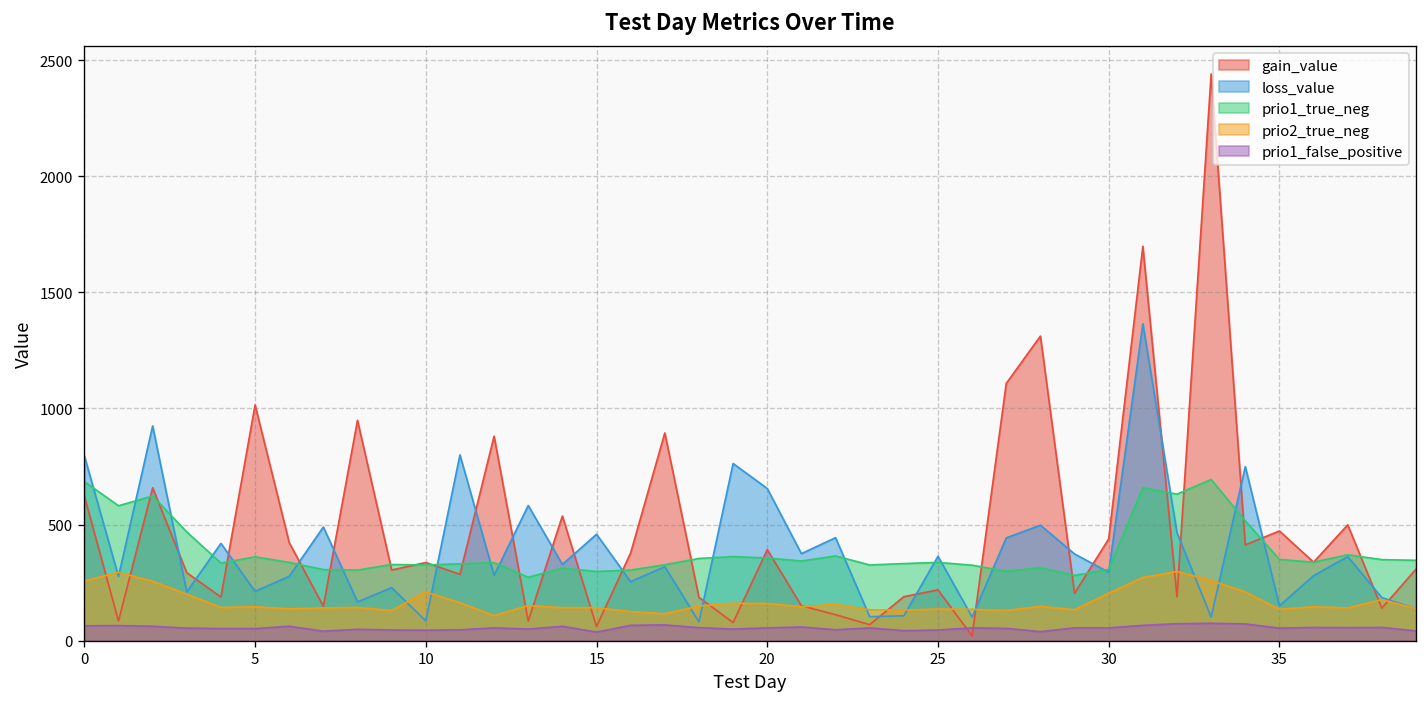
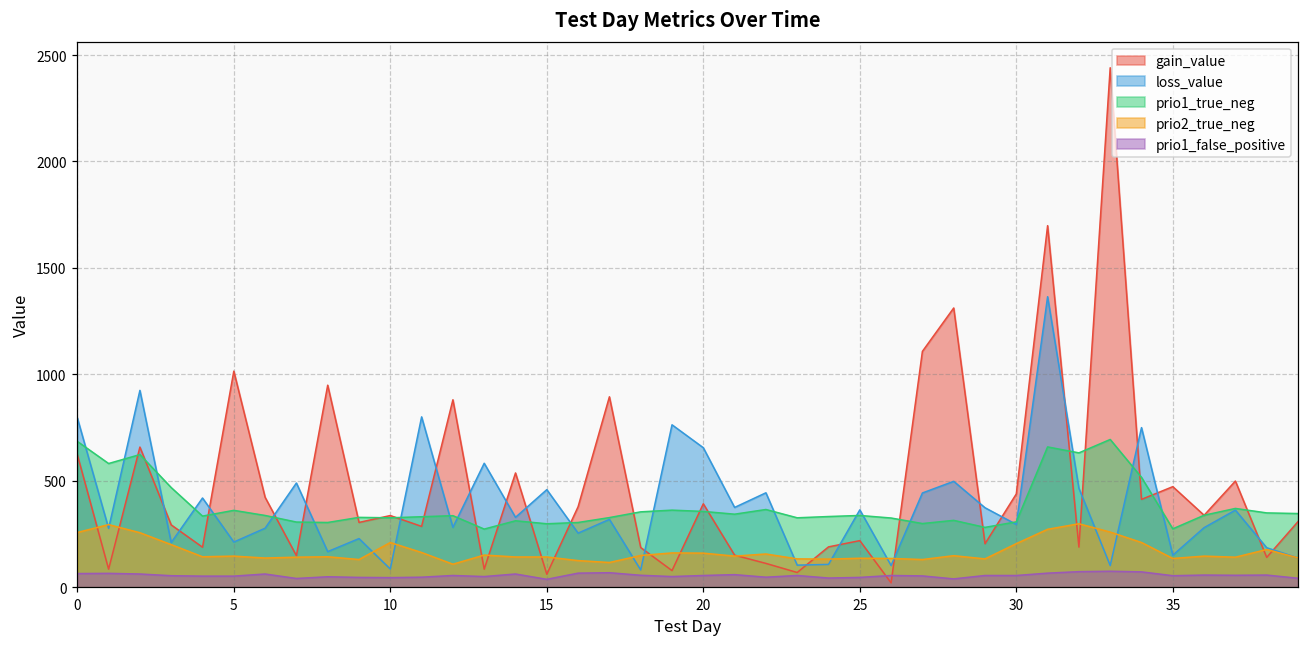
  {
    "gain_value": {
      "0": 620,
      "5": 1010,
      "15": 60,
      "20": 390,
      "25": 220,
      "30": 440,
      "35": 470
    },
    "loss_value": {
      "0": 800,
      "5": 210,
      "10": 90,
      "15": 460,
      "20": 660,
      "25": 360,
      "35": 150
    },
    "prio1_true_neg": {
      "0": 690,
      "5": 360,
      "15": 300,
      "20": 360,
      "25": 340,
-     "35": 350
+     "35": 270
    },
    "prio2_true_neg": {
      "0": 260,
      "5": 150,
      "10": 210,
      "15": 140,
      "20": 160,
      "25": 140,
      "30": 200,
      "35": 140
    },
    "prio1_false_positive": {
      "0": 60,
      "5": 50,
      "10": 50,
      "15": 40,
      "20": 60,
      "25": 50,
      "30": 60,
      "35": 50
    }
  }
